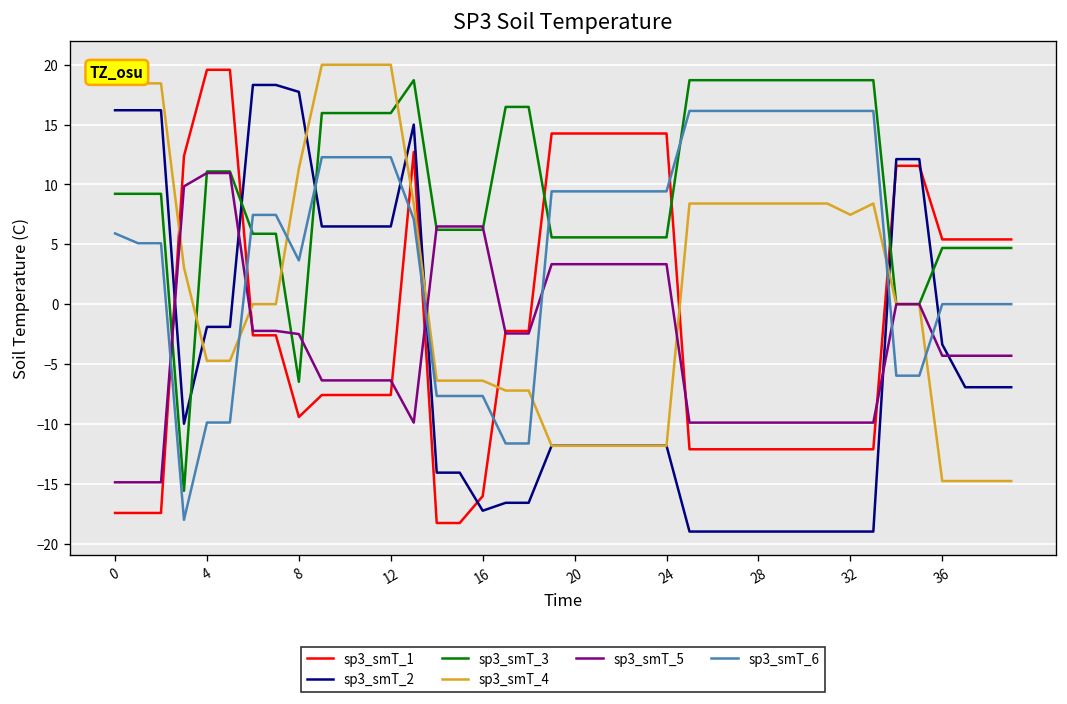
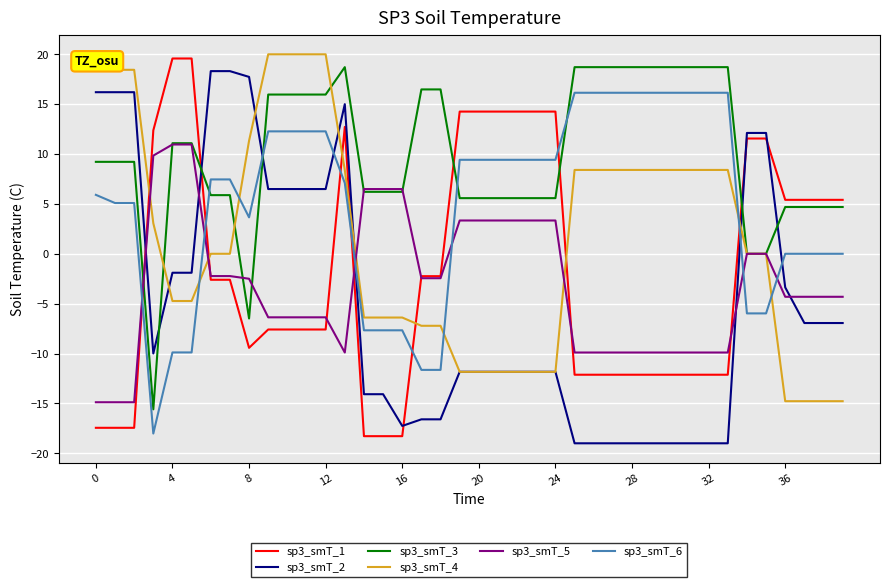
  {
    "sp3_smT_1": {
      "0": -17,
      "4": 20,
      "8": -9,
      "12": -8,
-     "16": -16,
+     "16": -18,
      "20": 14,
      "24": 14,
      "28": -12,
      "32": -12,
      "36": 5
    },
    "sp3_smT_2": {
      "0": 16,
      "4": -2,
      "8": 18,
      "12": 6,
      "16": -17,
      "28": -19,
      "32": -19,
      "36": -3
    },
    "sp3_smT_3": {
      "0": 9,
      "8": -6,
      "12": 16,
      "16": 6,
      "20": 6,
      "24": 6,
      "28": 19,
      "32": 19,
      "36": 5
    },
    "sp3_smT_4": {
      "4": -5,
      "8": 11,
      "12": 20,
      "16": -6,
      "28": 8,
-     "32": 7,
+     "32": 8,
      "36": -15
    },
    "sp3_smT_5": {
      "0": -15,
      "8": -3,
      "12": -6,
      "16": 6,
      "20": 3,
      "24": 3,
      "28": -10,
      "32": -10,
      "36": -4
    },
    "sp3_smT_6": {
      "0": 6,
      "4": -10,
      "8": 4,
      "12": 12,
      "16": -8,
      "20": 9,
      "24": 9,
      "28": 16,
      "32": 16,
      "36": 0
    }
  }
